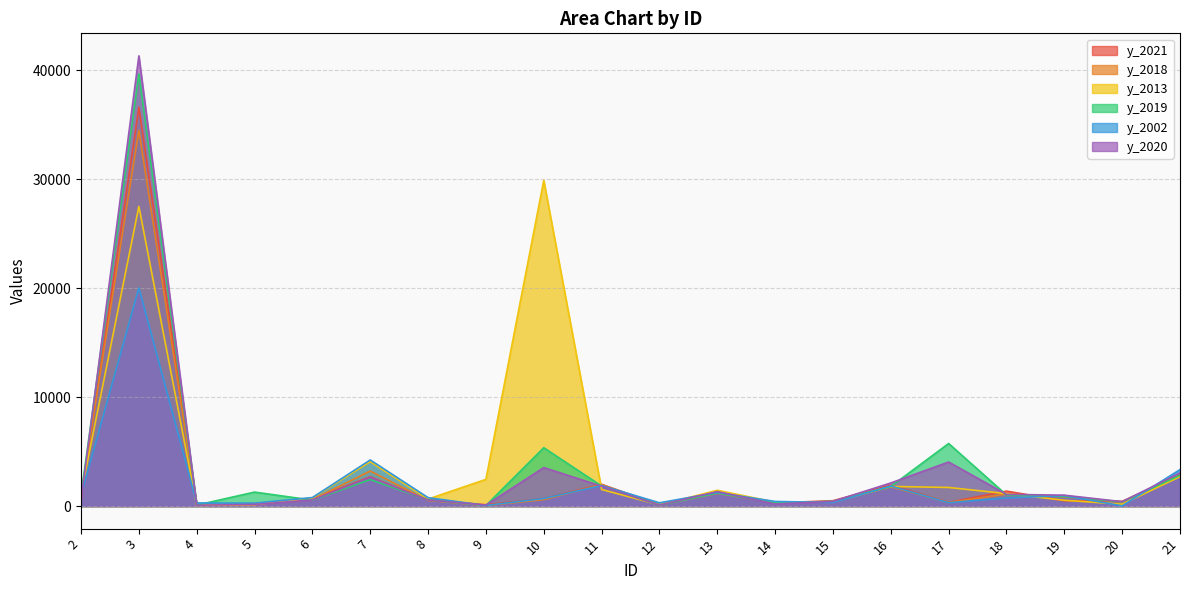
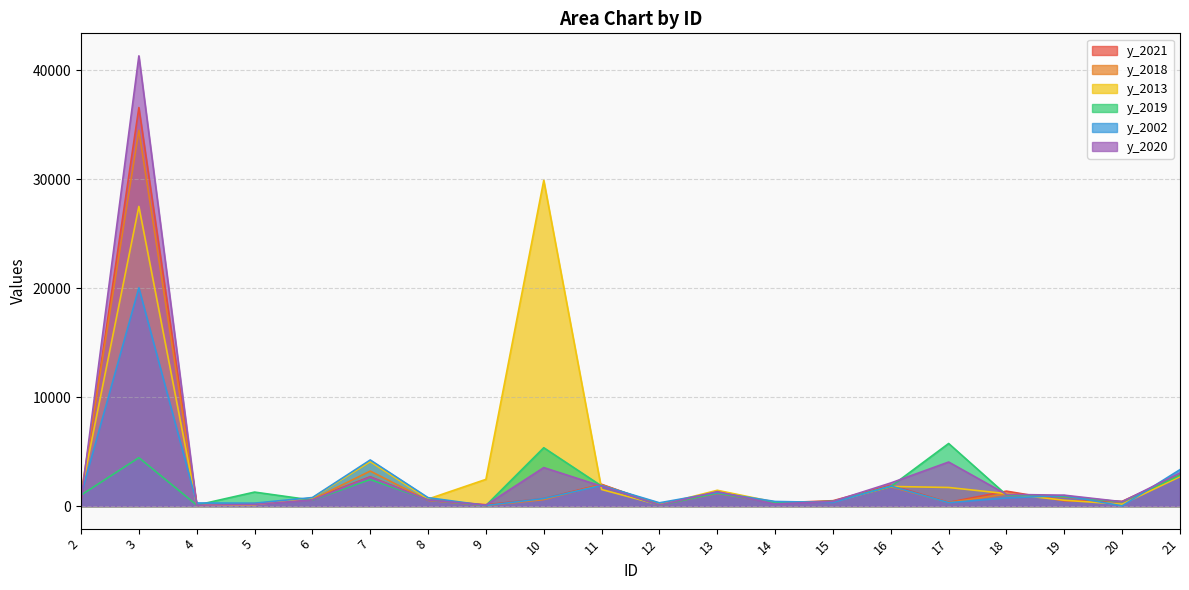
  {
    "y_2013": {
      "3": 27500,
      "9": 2500,
      "10": 29900,
      "11": 1500,
      "17": 1700
    },
    "y_2019": {
-     "3": 39700,
+     "3": 4400,
      "5": 1300,
      "10": 5400,
      "17": 5700
    },
    "y_2002": {
      "3": 20000,
      "18": 800,
      "21": 3300
    },
    "y_2020": {
      "3": 41300,
      "10": 3500,
      "17": 4000
    }
  }
